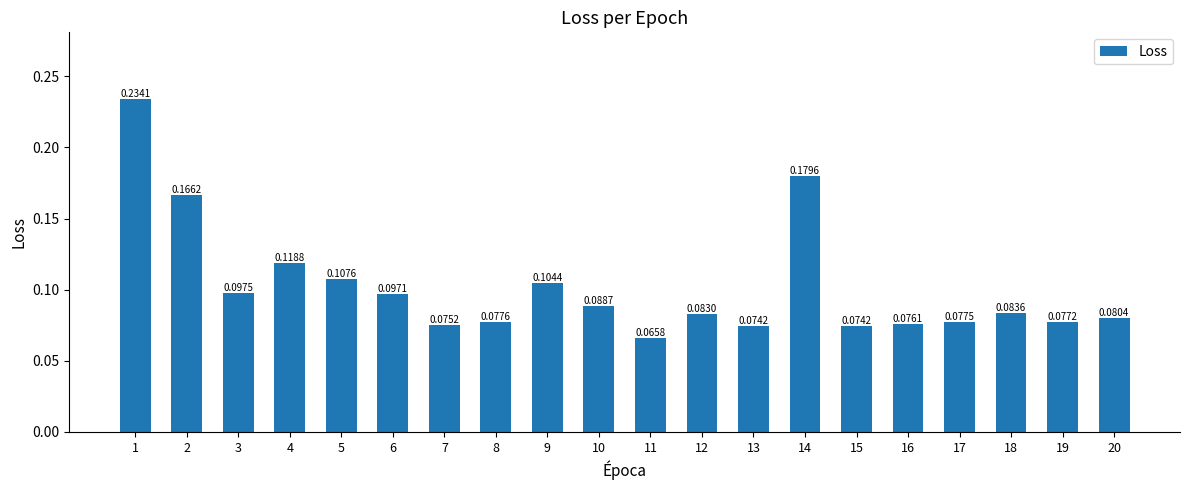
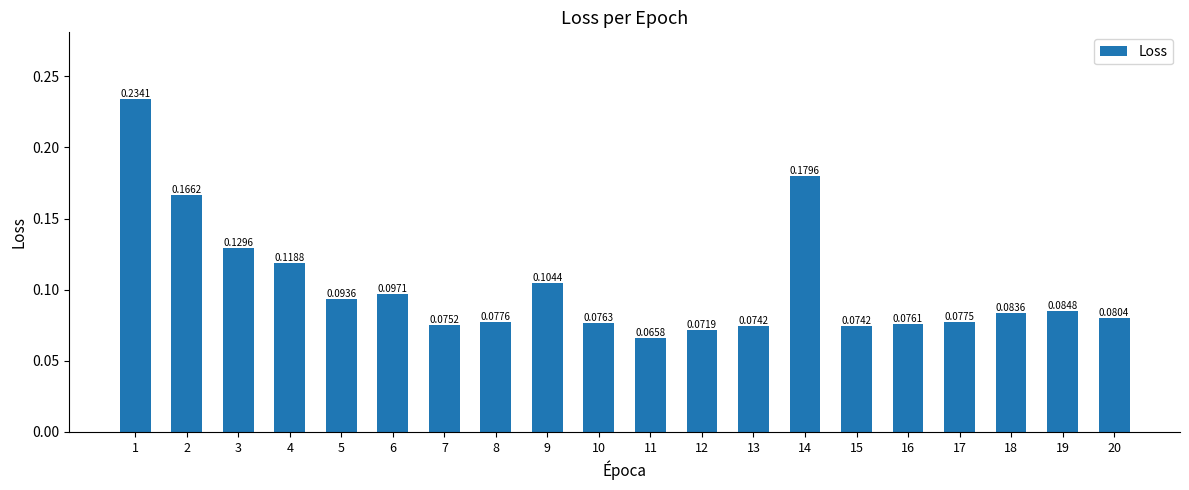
  {
    "1": 0.2341,
    "2": 0.1662,
-   "3": 0.0975,
+   "3": 0.1296,
    "4": 0.1188,
-   "5": 0.1076,
+   "5": 0.0936,
    "6": 0.0971,
    "7": 0.0752,
    "8": 0.0776,
    "9": 0.1044,
-   "10": 0.0887,
+   "10": 0.0763,
    "11": 0.0658,
-   "12": 0.0830,
+   "12": 0.0719,
    "13": 0.0742,
    "14": 0.1796,
    "15": 0.0742,
    "16": 0.0761,
    "17": 0.0775,
    "18": 0.0836,
-   "19": 0.0772,
+   "19": 0.0848,
    "20": 0.0804
  }
